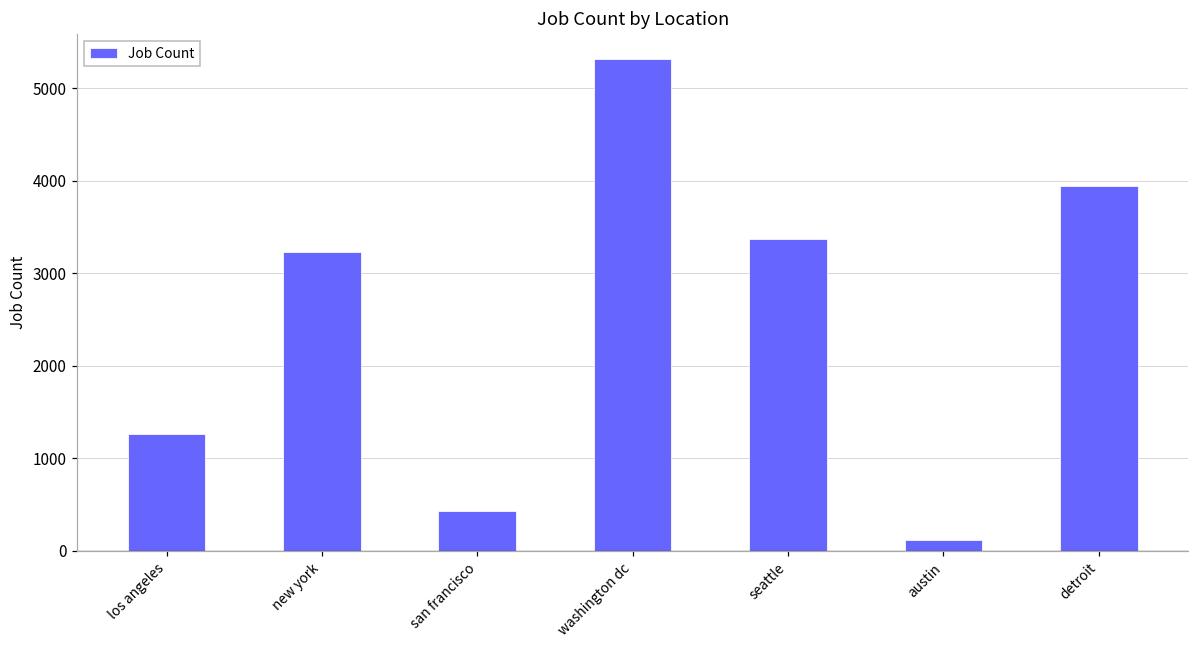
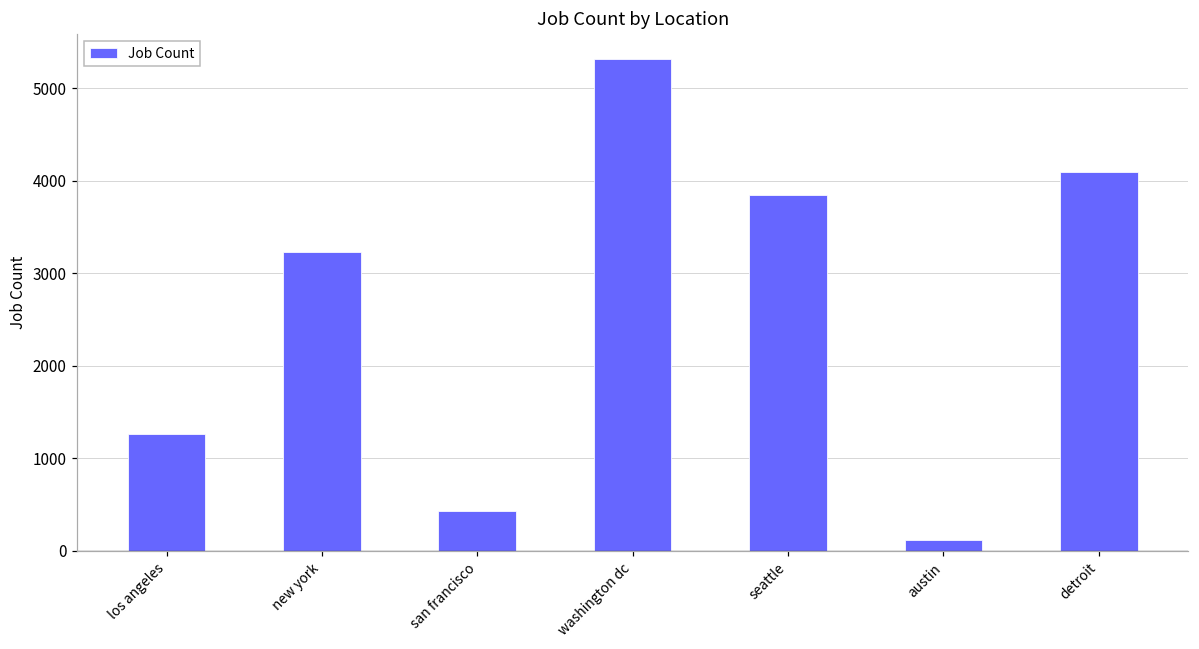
  {
    "los angeles": 1300,
    "new york": 3200,
    "san francisco": 400,
    "washington dc": 5300,
-   "seattle": 3400,
+   "seattle": 3900,
    "austin": 100,
-   "detroit": 3900
+   "detroit": 4100
  }
